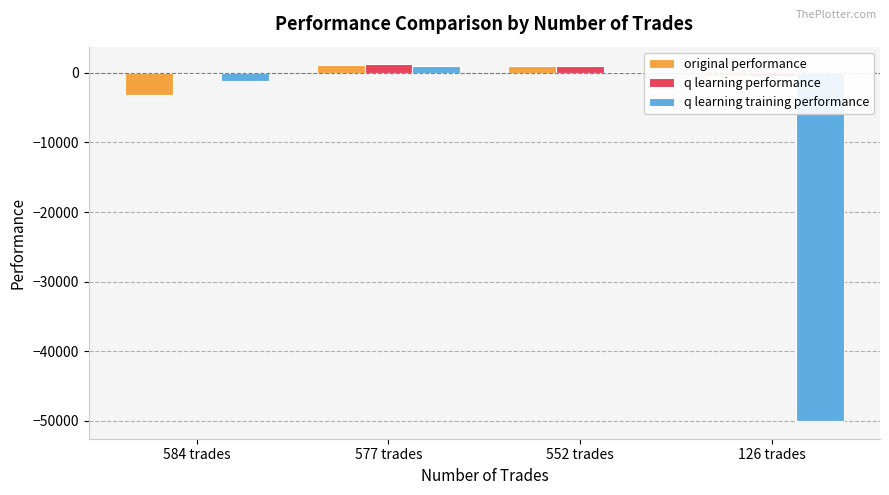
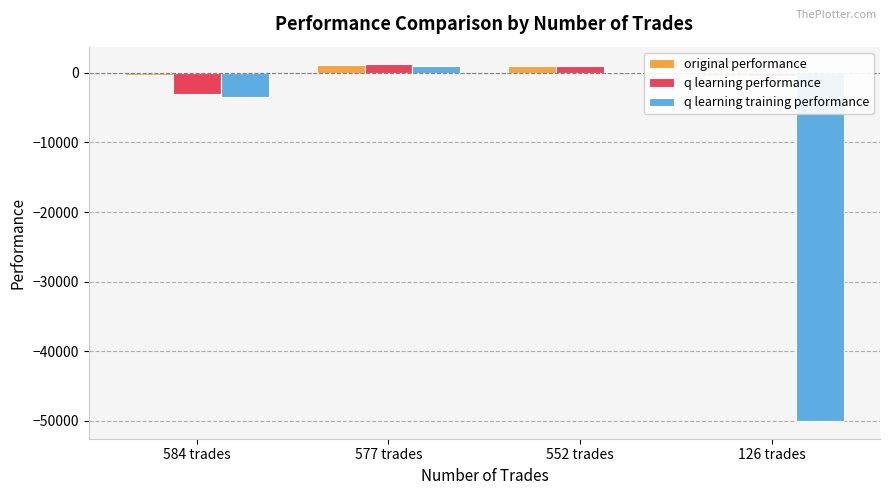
  {
    "original performance": {
-     "584 trades": -3000,
+     "584 trades": 0,
      "577 trades": 1000,
      "552 trades": 1000
    },
    "q learning performance": {
-     "584 trades": 0,
+     "584 trades": -3000,
      "577 trades": 1000,
      "552 trades": 1000
    },
    "q learning training performance": {
-     "584 trades": -1000,
+     "584 trades": -4000,
      "577 trades": 1000,
      "126 trades": -50000
    }
  }
